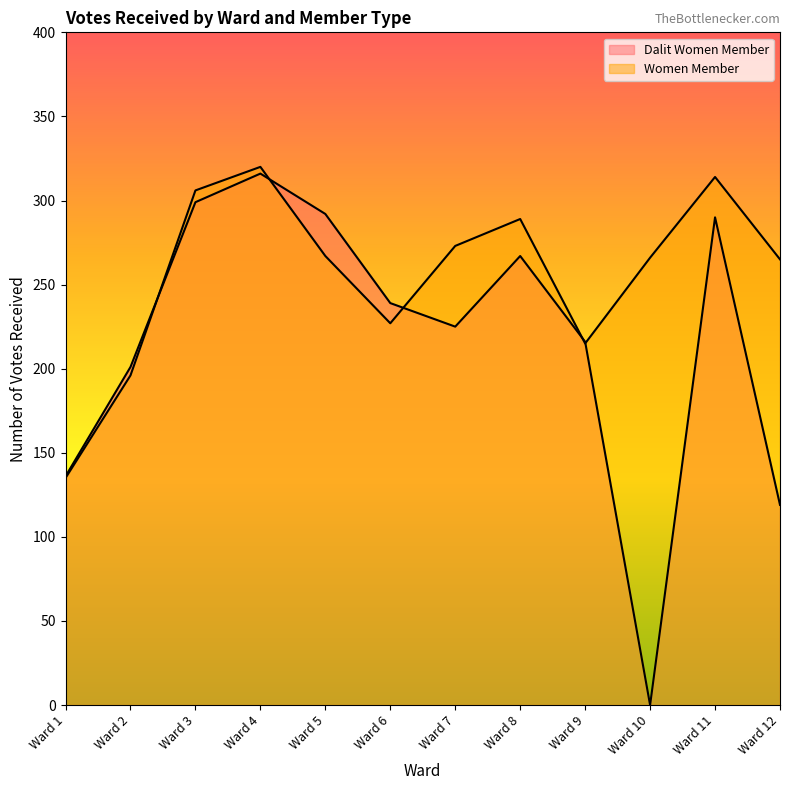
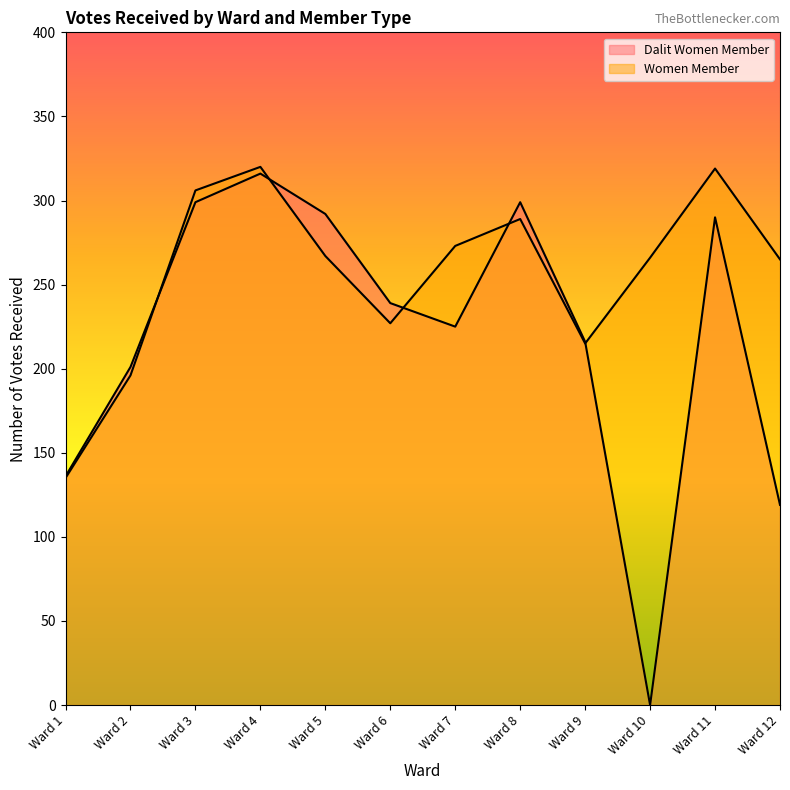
  {
    "Dalit Women Member": {
      "Ward 2": 201,
      "Ward 3": 299,
      "Ward 4": 316,
      "Ward 5": 292,
      "Ward 6": 239,
      "Ward 7": 225,
-     "Ward 8": 267,
+     "Ward 8": 299,
      "Ward 10": 0,
      "Ward 11": 290,
      "Ward 12": 119
    },
    "Women Member": {
      "Ward 2": 196,
      "Ward 3": 306,
      "Ward 4": 320,
      "Ward 5": 267,
      "Ward 6": 227,
      "Ward 7": 273,
      "Ward 8": 289,
      "Ward 10": 266,
-     "Ward 11": 314,
+     "Ward 11": 319,
      "Ward 12": 265
    }
  }
